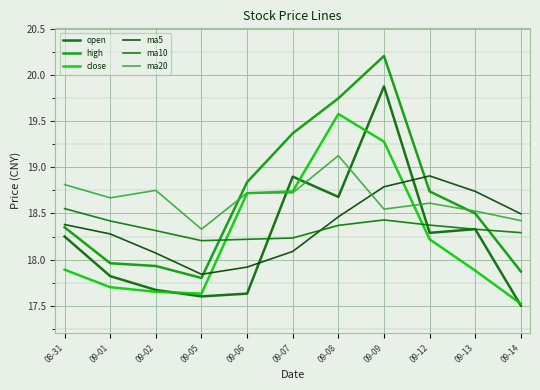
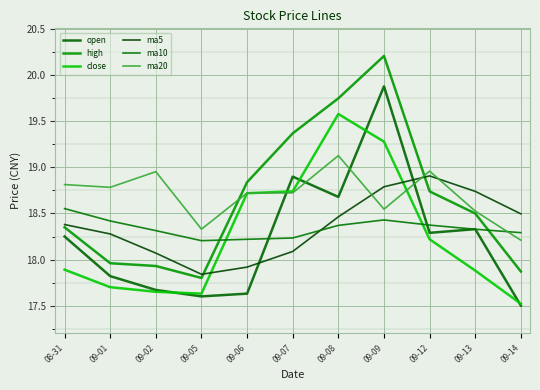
  {
    "ma20": {
      "08-31": 18.8,
-     "09-01": 18.7,
-     "09-02": 18.8,
+     "09-01": 18.8,
+     "09-02": 19.0,
      "09-05": 18.3,
      "09-08": 19.1,
      "09-09": 18.5,
-     "09-12": 18.6,
-     "09-14": 18.4
+     "09-12": 19.0,
+     "09-14": 18.2
    }
  }
